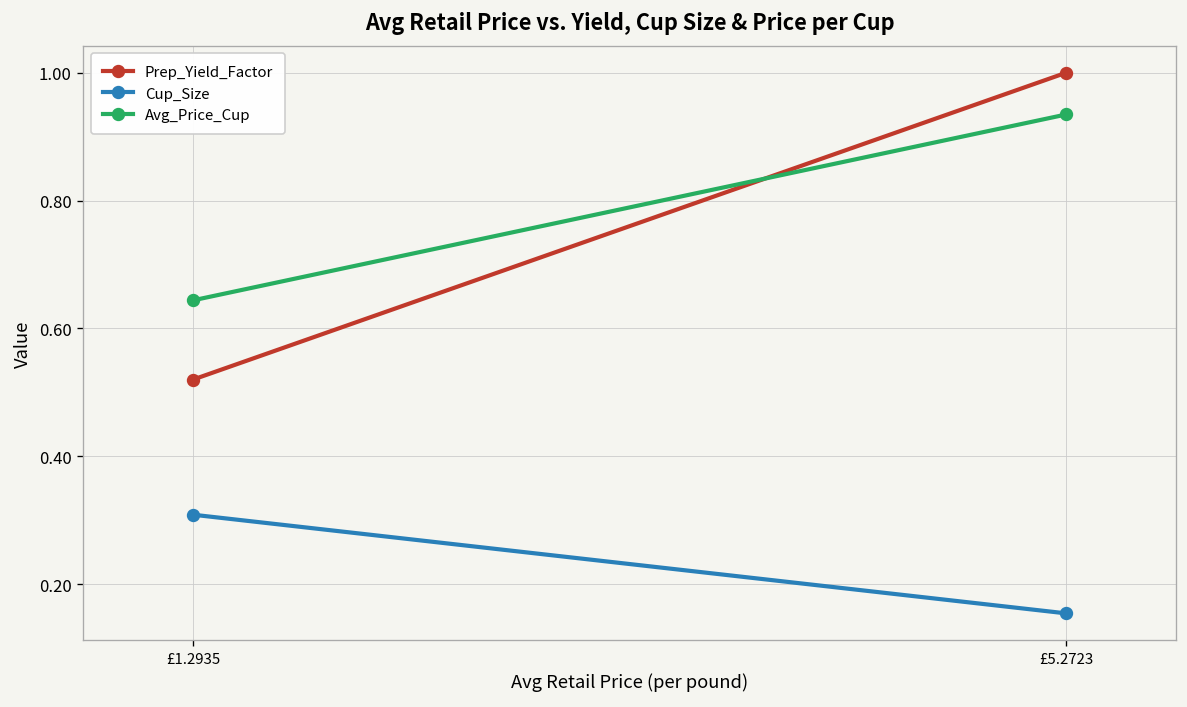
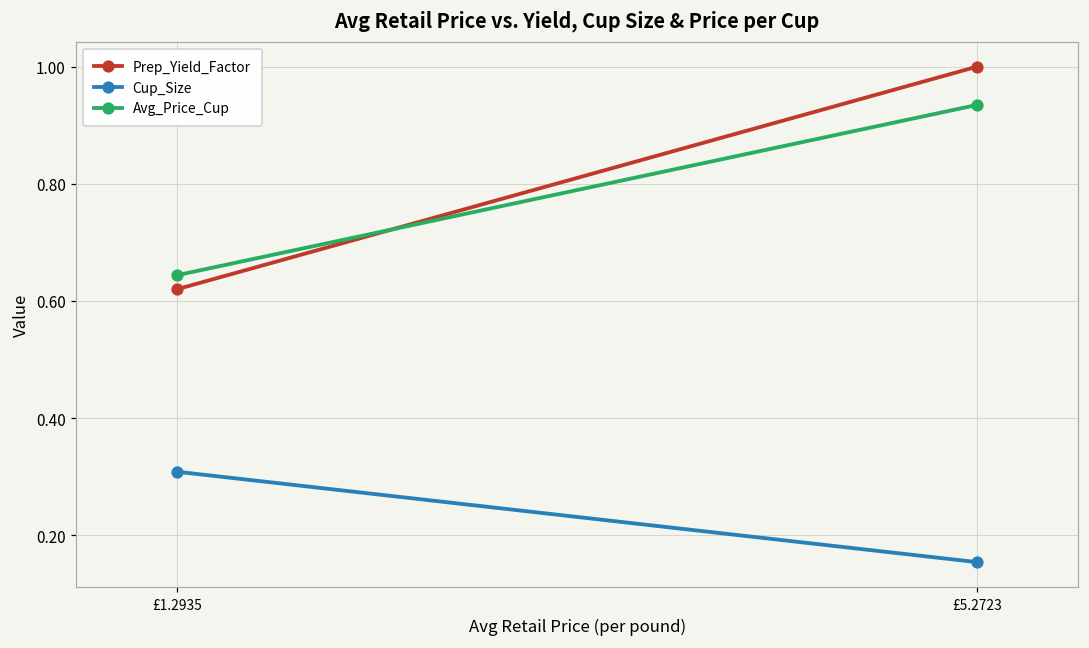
  {
    "Prep_Yield_Factor": {
-     "£1.2935": 0.52,
+     "£1.2935": 0.62,
      "£5.2723": 1.00
    },
    "Cup_Size": {
      "£1.2935": 0.31,
      "£5.2723": 0.15
    },
    "Avg_Price_Cup": {
      "£1.2935": 0.64,
      "£5.2723": 0.93
    }
  }
